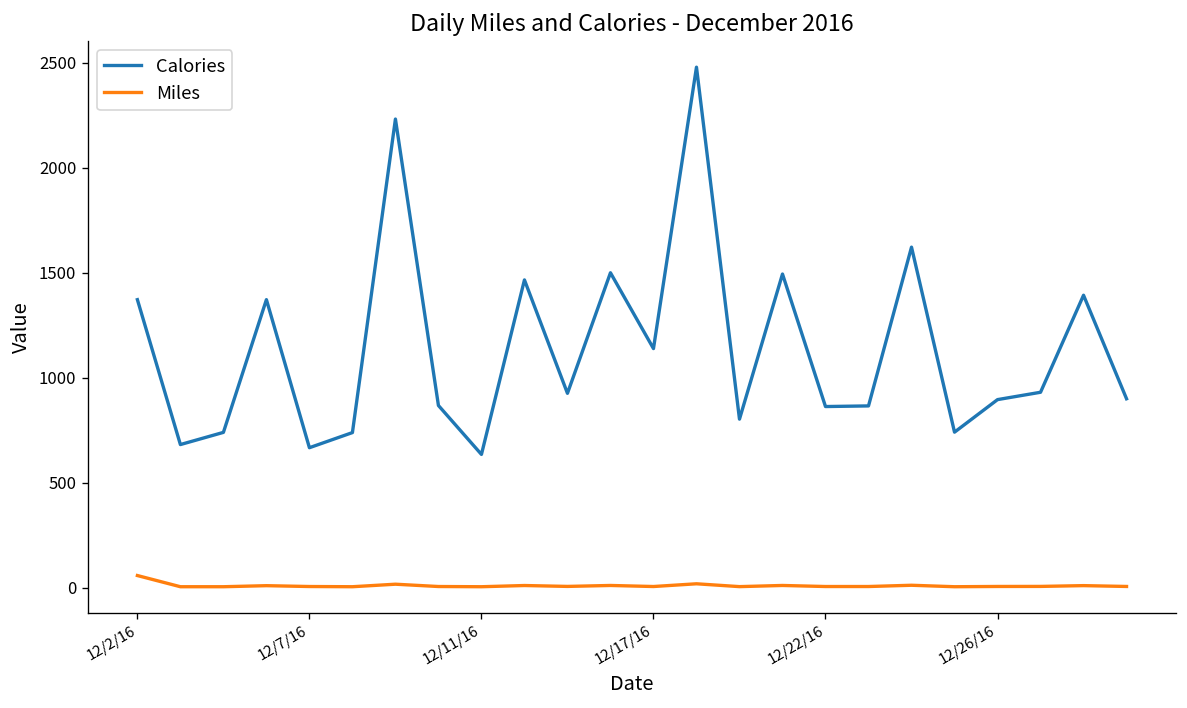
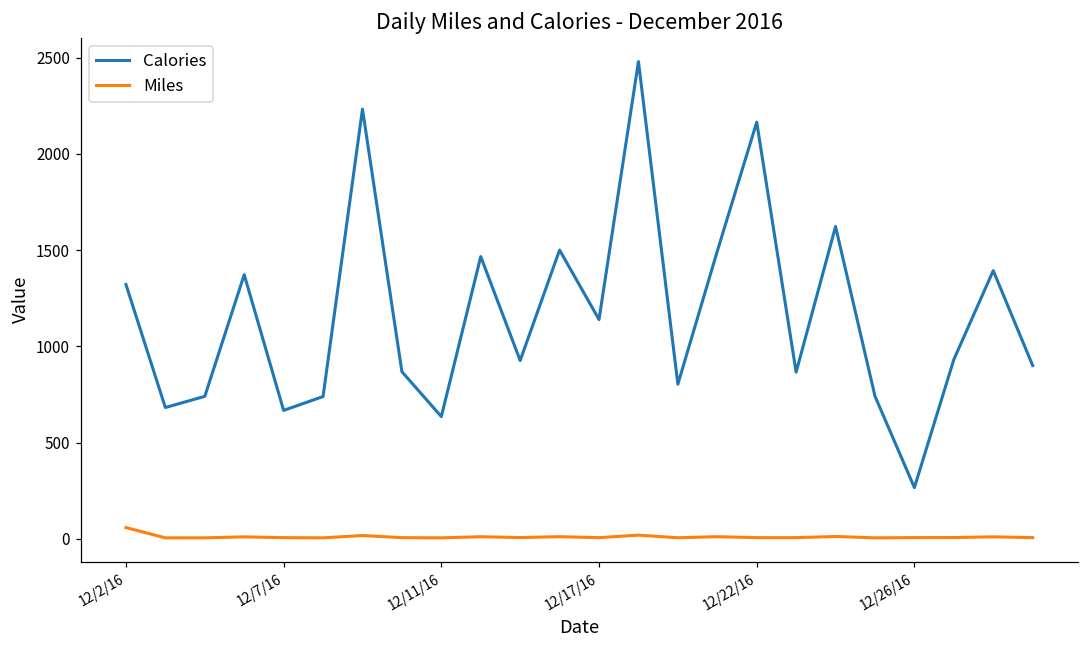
  {
    "Calories": {
-     "12/2/16": 1370,
+     "12/2/16": 1320,
      "12/7/16": 670,
      "12/11/16": 640,
      "12/17/16": 1140,
-     "12/22/16": 860,
-     "12/26/16": 900
+     "12/22/16": 2170,
+     "12/26/16": 270
    },
    "Miles": {
      "12/2/16": 60,
      "12/7/16": 10,
      "12/11/16": 10,
      "12/17/16": 10,
      "12/22/16": 10,
      "12/26/16": 10
    }
  }
